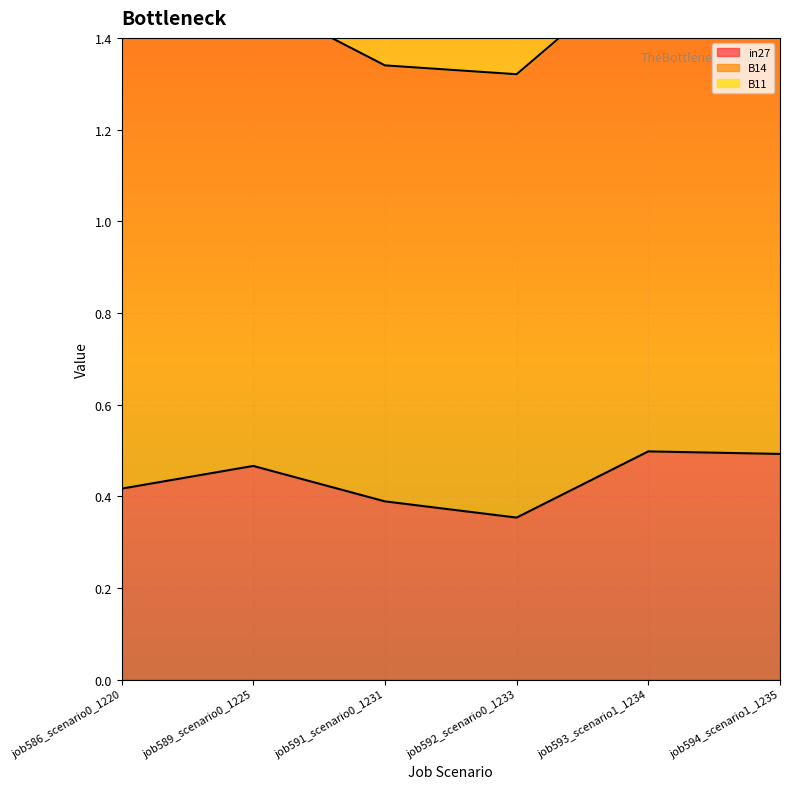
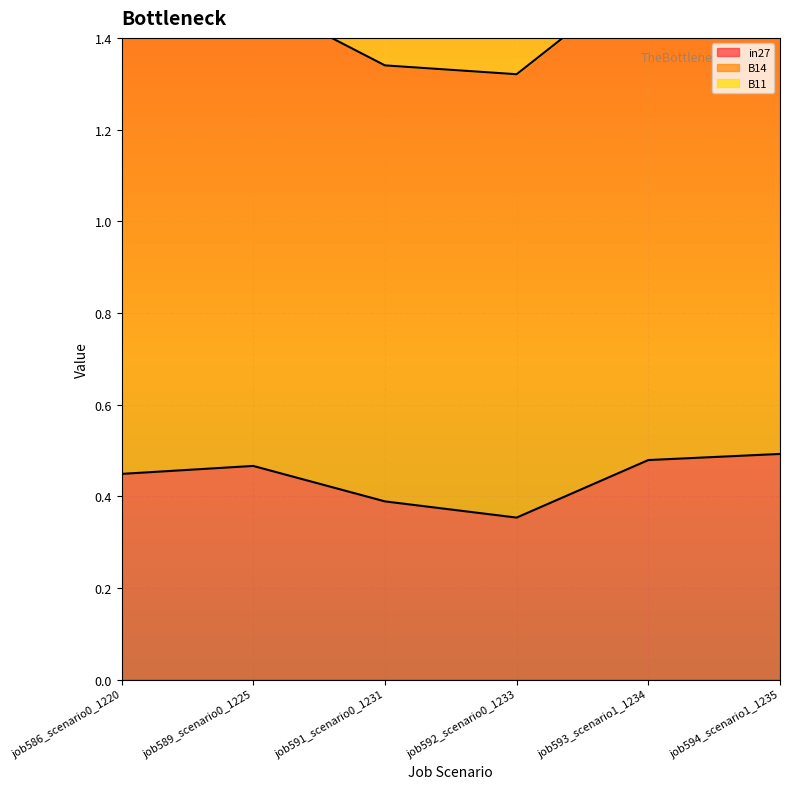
  {
    "in27": {
-     "job586_scenario0_1220": 0.42,
+     "job586_scenario0_1220": 0.45,
      "job589_scenario0_1225": 0.47,
      "job591_scenario0_1231": 0.39,
      "job592_scenario0_1233": 0.35,
-     "job593_scenario1_1234": 0.50,
+     "job593_scenario1_1234": 0.48,
      "job594_scenario1_1235": 0.49
    },
    "B14": {
      "job591_scenario0_1231": 0.95,
      "job592_scenario0_1233": 0.97
    }
  }
